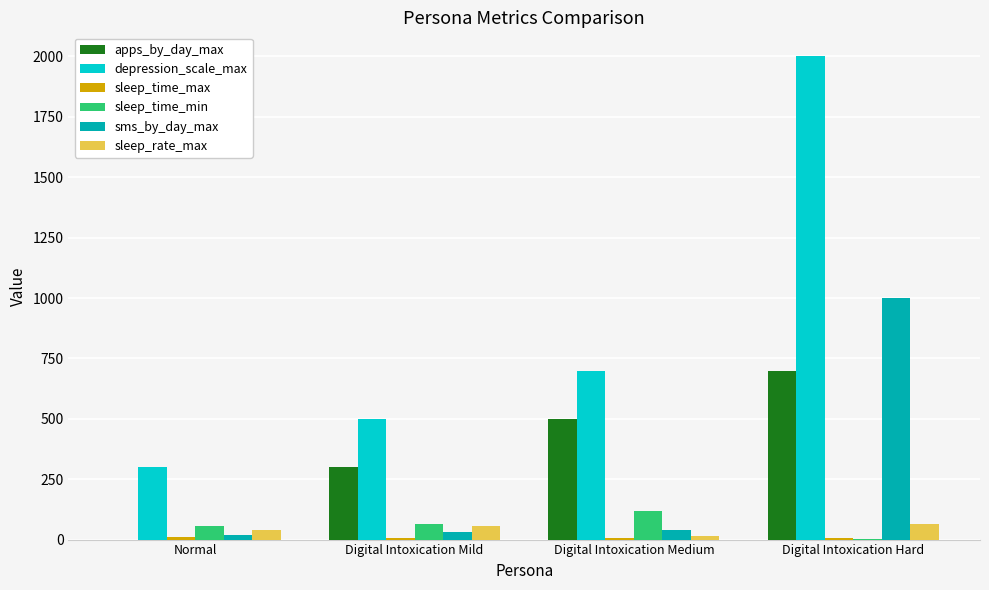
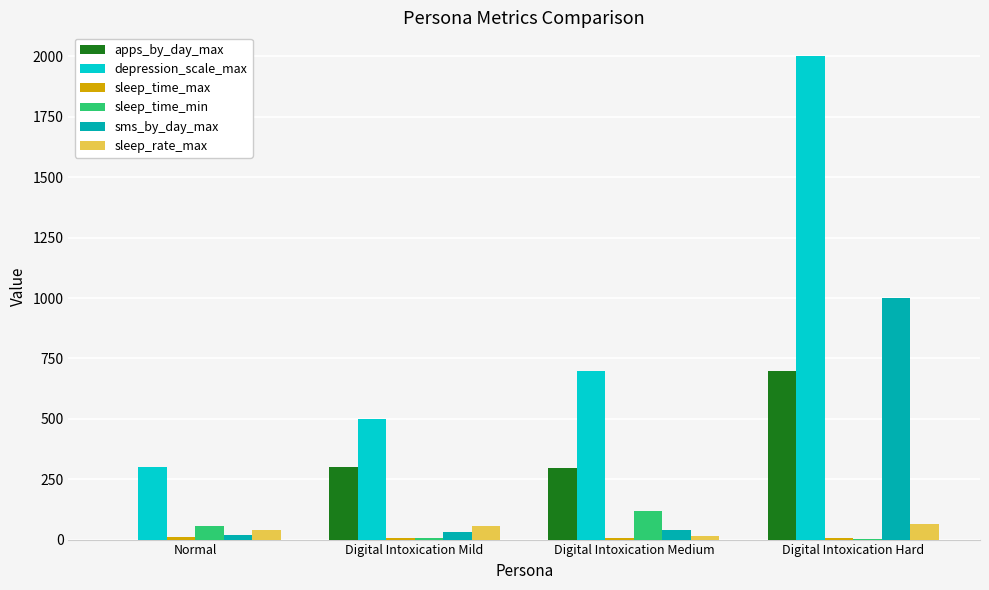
  {
    "apps_by_day_max": {
      "Normal": 0,
      "Digital Intoxication Mild": 300,
-     "Digital Intoxication Medium": 500,
+     "Digital Intoxication Medium": 300,
      "Digital Intoxication Hard": 700
    },
    "sleep_time_max": {
      "Normal": 10
    },
    "sleep_time_min": {
      "Normal": 60,
-     "Digital Intoxication Mild": 70,
+     "Digital Intoxication Mild": 10,
      "Digital Intoxication Medium": 120
    },
    "sleep_rate_max": {
      "Normal": 40,
      "Digital Intoxication Mild": 60,
      "Digital Intoxication Medium": 20,
      "Digital Intoxication Hard": 70
    }
  }
